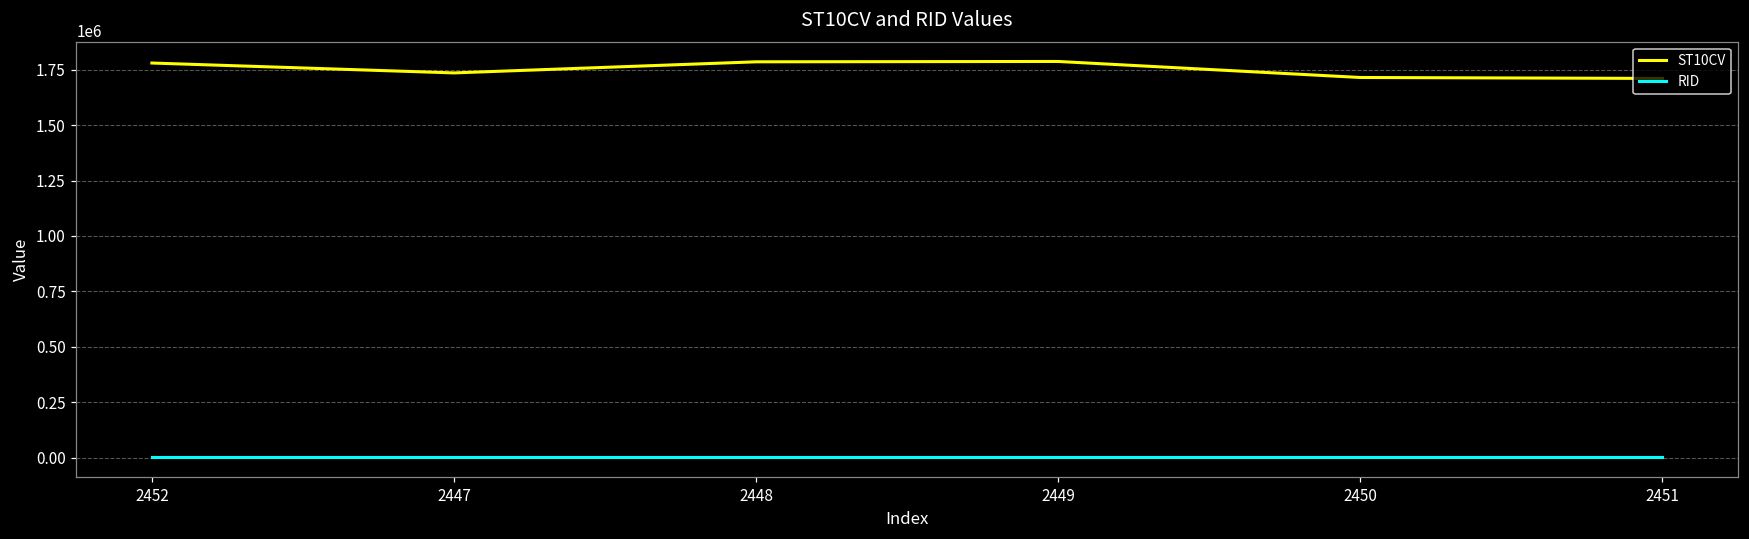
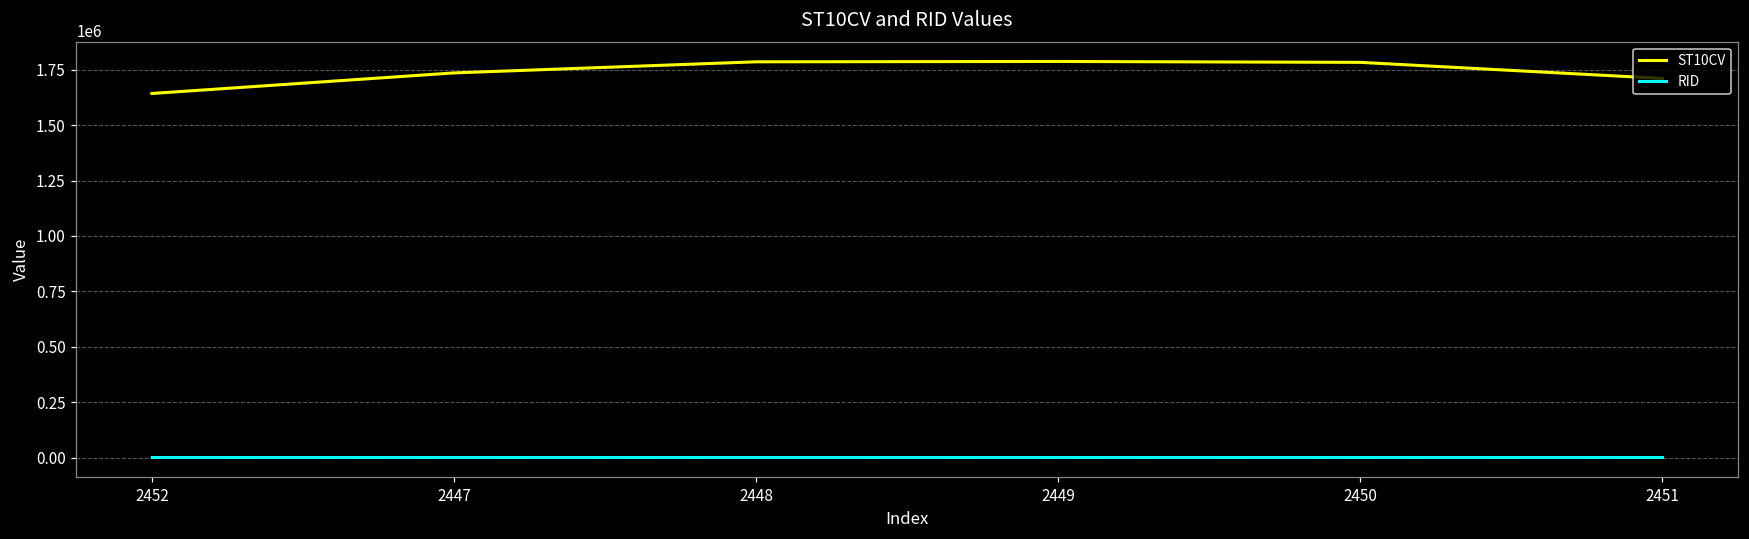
  {
    "ST10CV": {
-     "2452": 1780000,
+     "2452": 1640000,
      "2447": 1740000,
      "2448": 1790000,
      "2449": 1790000,
-     "2450": 1720000
+     "2450": 1780000
    },
    "RID": {
      "2452": 0,
      "2447": 0,
      "2448": 0,
      "2449": 0,
      "2450": 0,
      "2451": 0
    }
  }
